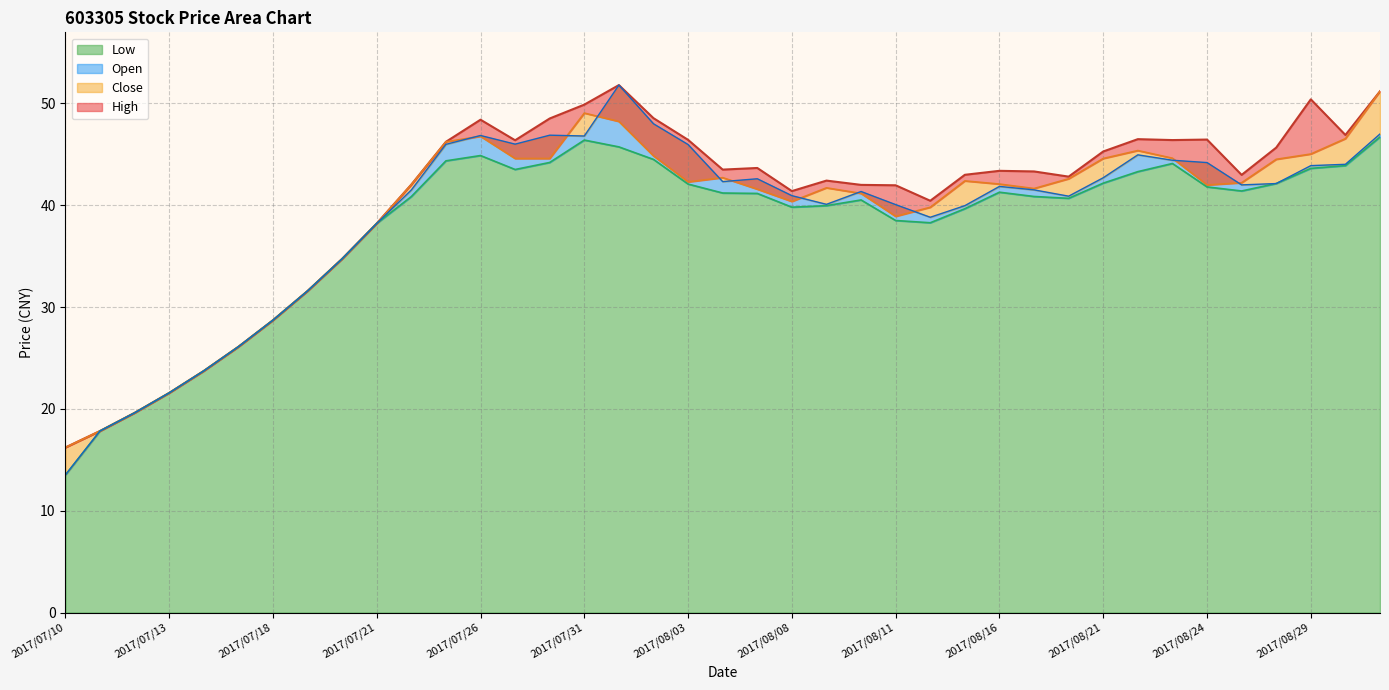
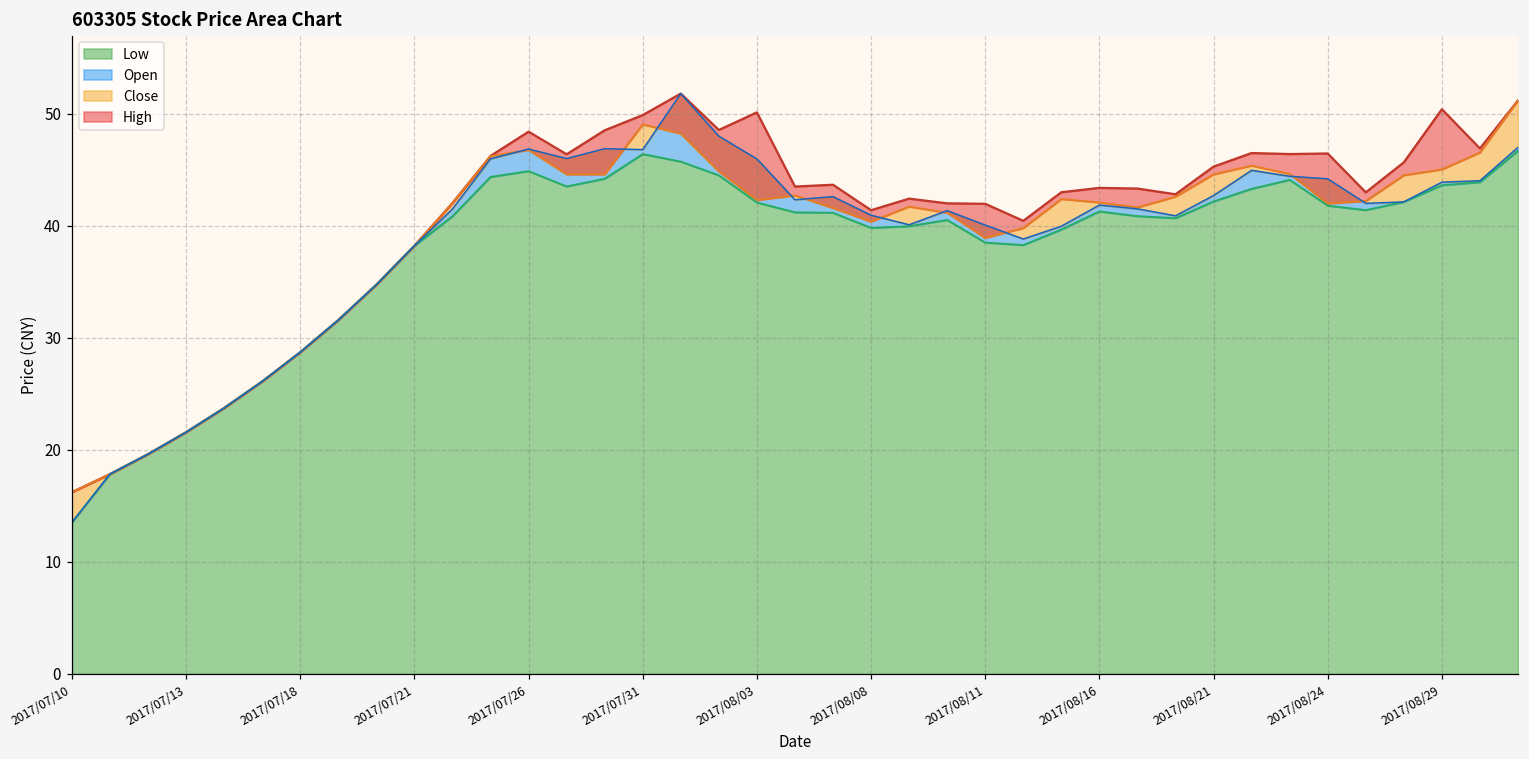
  {
    "High": {
      "2017/07/26": 48.4,
      "2017/07/31": 49.9,
-     "2017/08/03": 46.4,
+     "2017/08/03": 50.1,
      "2017/08/08": 41.4,
      "2017/08/11": 42.0,
      "2017/08/16": 43.4,
      "2017/08/21": 45.3,
      "2017/08/24": 46.5,
      "2017/08/29": 50.4
    },
    "Low": {
      "2017/07/26": 44.9,
      "2017/07/31": 46.4,
      "2017/08/08": 39.8,
      "2017/08/11": 38.5,
      "2017/08/16": 41.3,
      "2017/08/21": 42.2,
      "2017/08/29": 43.6
    },
    "Open": {
      "2017/07/31": 46.8,
      "2017/08/21": 42.7,
      "2017/08/29": 43.9
    }
  }
